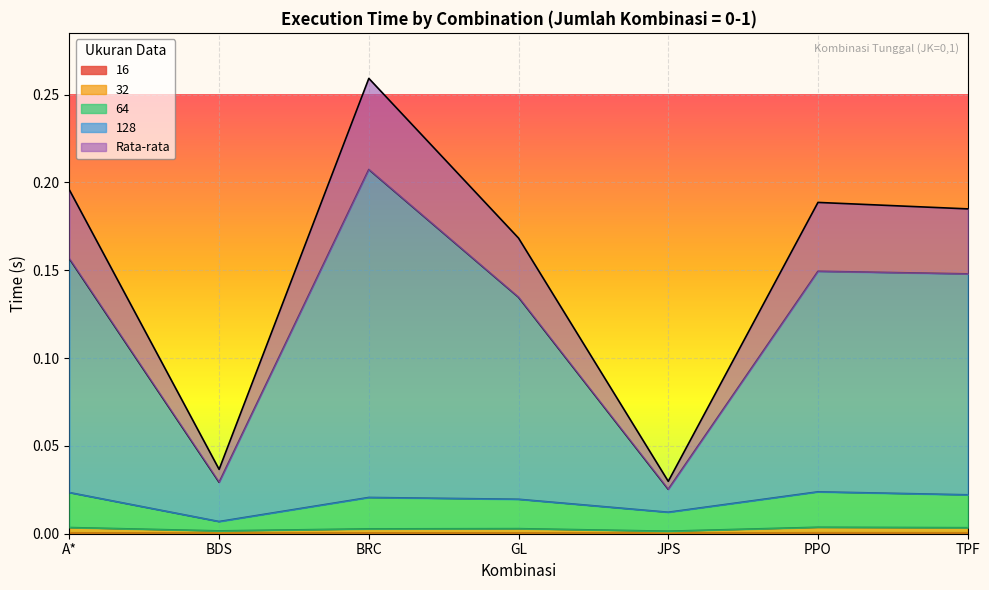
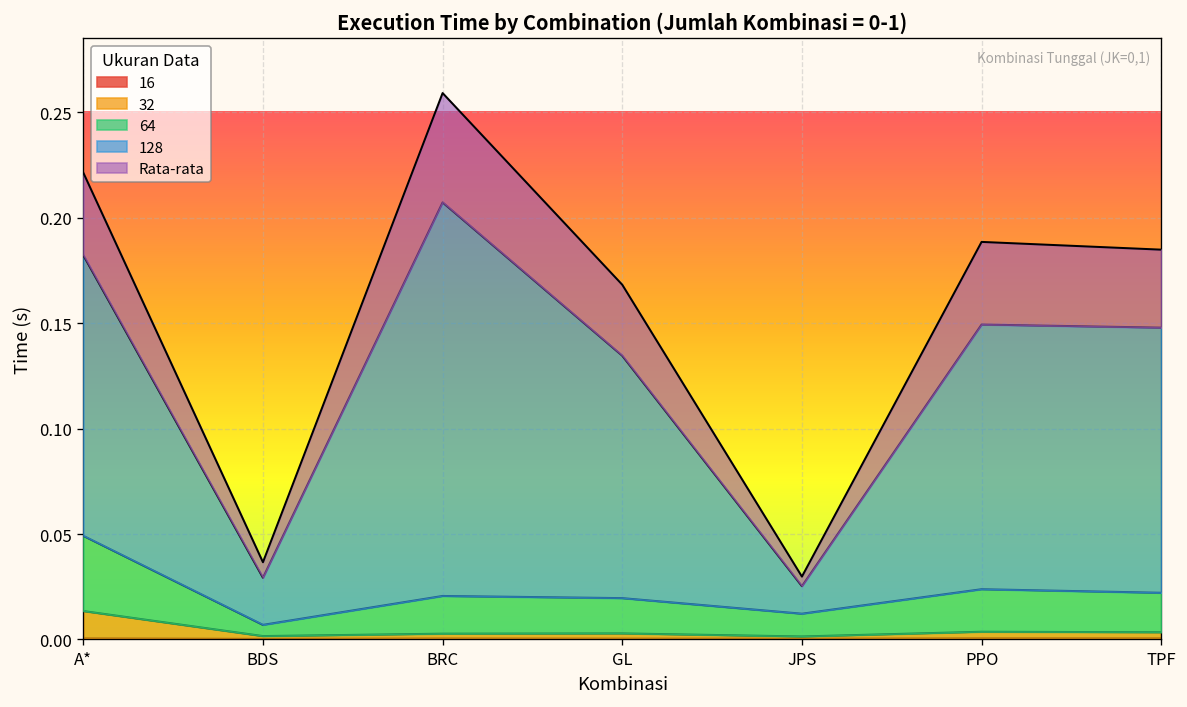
  {
    "16": {
      "A*": 0.001,
      "BRC": 0.001,
      "GL": 0.000,
      "PPO": 0.001,
      "TPF": 0.001
    },
    "32": {
-     "A*": 0.003,
+     "A*": 0.013,
      "BRC": 0.002,
      "GL": 0.002,
      "PPO": 0.003,
      "TPF": 0.003
    },
    "64": {
-     "A*": 0.020,
+     "A*": 0.036,
      "BDS": 0.005,
      "BRC": 0.018,
      "GL": 0.017,
      "JPS": 0.011,
      "PPO": 0.020,
      "TPF": 0.019
    },
    "128": {
      "A*": 0.133,
      "BDS": 0.022,
      "BRC": 0.187,
      "GL": 0.115,
      "JPS": 0.013,
      "PPO": 0.126,
      "TPF": 0.126
    },
    "Rata-rata": {
      "A*": 0.039,
      "BDS": 0.007,
      "BRC": 0.052,
      "GL": 0.034,
      "JPS": 0.005,
      "PPO": 0.039,
      "TPF": 0.037
    }
  }
